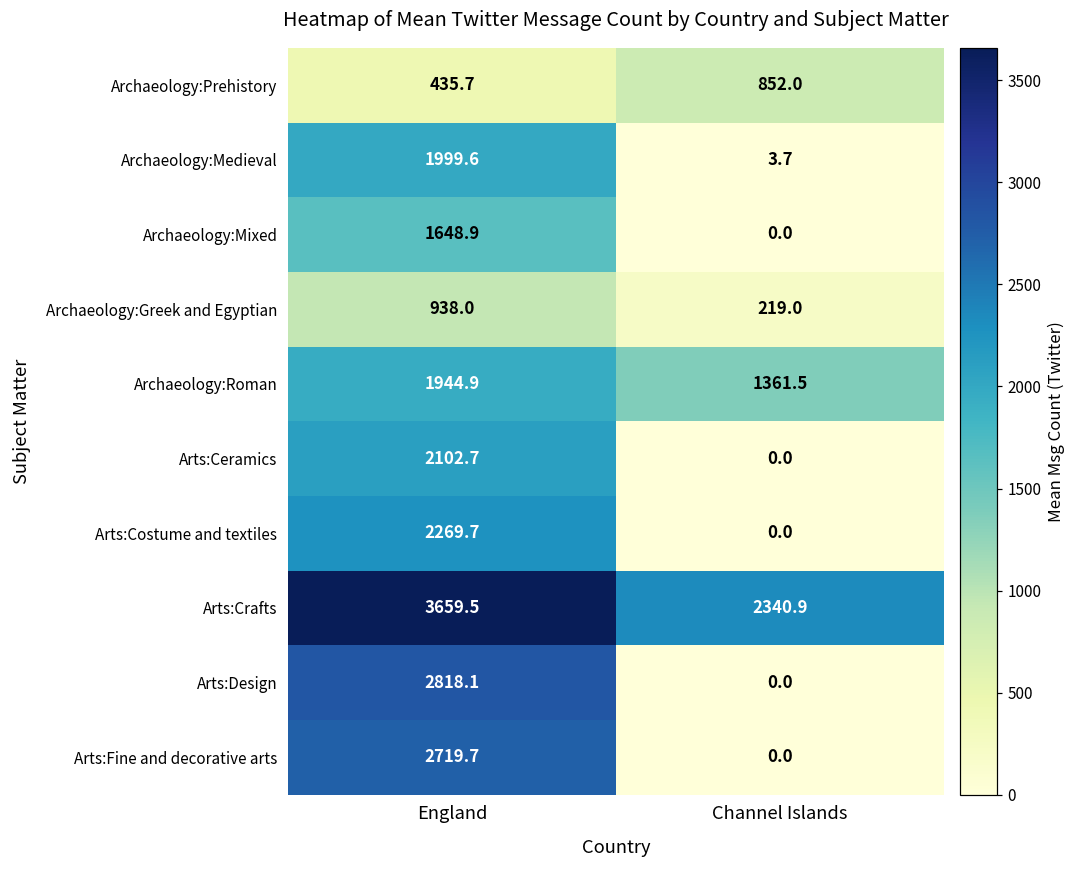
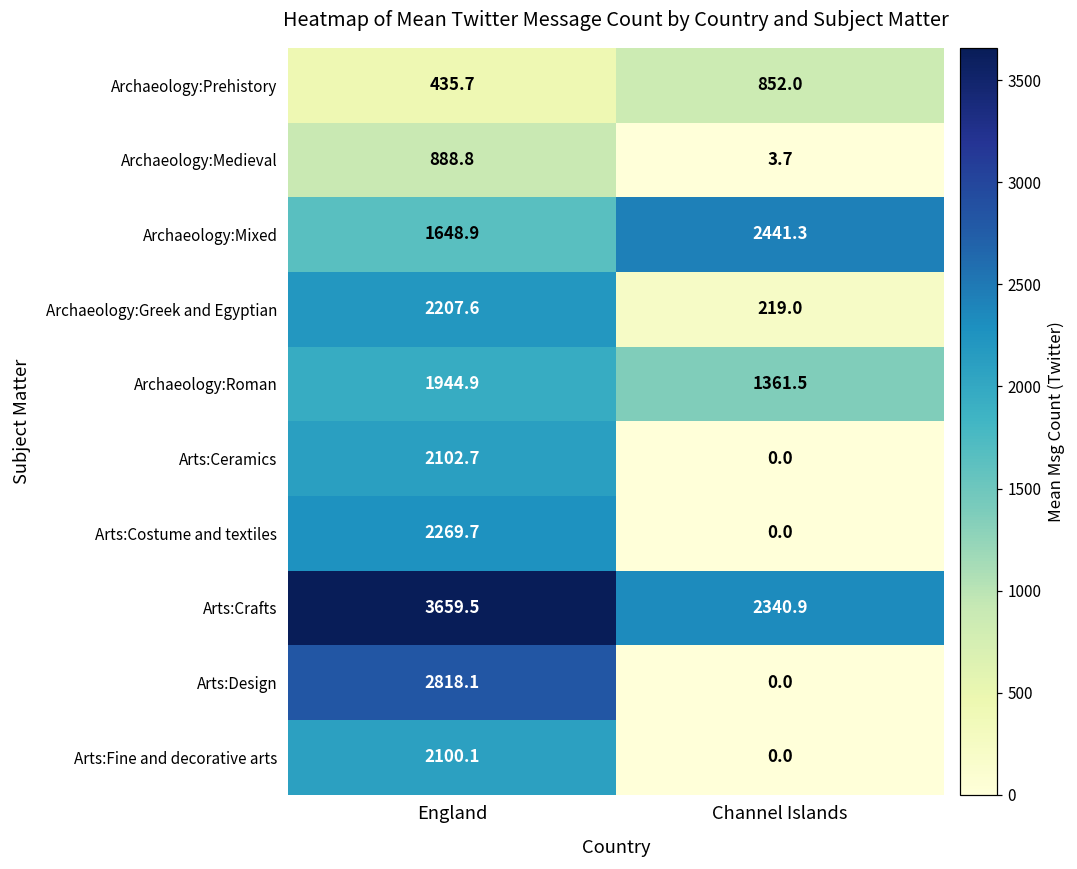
  {
    "Archaeology:Prehistory": {
      "England": 435.7,
      "Channel Islands": 852.0
    },
    "Archaeology:Medieval": {
-     "England": 1999.6,
+     "England": 888.8,
      "Channel Islands": 3.7
    },
    "Archaeology:Mixed": {
      "England": 1648.9,
-     "Channel Islands": 0.0
+     "Channel Islands": 2441.3
    },
    "Archaeology:Greek and Egyptian": {
-     "England": 938.0,
+     "England": 2207.6,
      "Channel Islands": 219.0
    },
    "Archaeology:Roman": {
      "England": 1944.9,
      "Channel Islands": 1361.5
    },
    "Arts:Ceramics": {
      "England": 2102.7,
      "Channel Islands": 0.0
    },
    "Arts:Costume and textiles": {
      "England": 2269.7,
      "Channel Islands": 0.0
    },
    "Arts:Crafts": {
      "England": 3659.5,
      "Channel Islands": 2340.9
    },
    "Arts:Design": {
      "England": 2818.1,
      "Channel Islands": 0.0
    },
    "Arts:Fine and decorative arts": {
-     "England": 2719.7,
+     "England": 2100.1,
      "Channel Islands": 0.0
    }
  }
